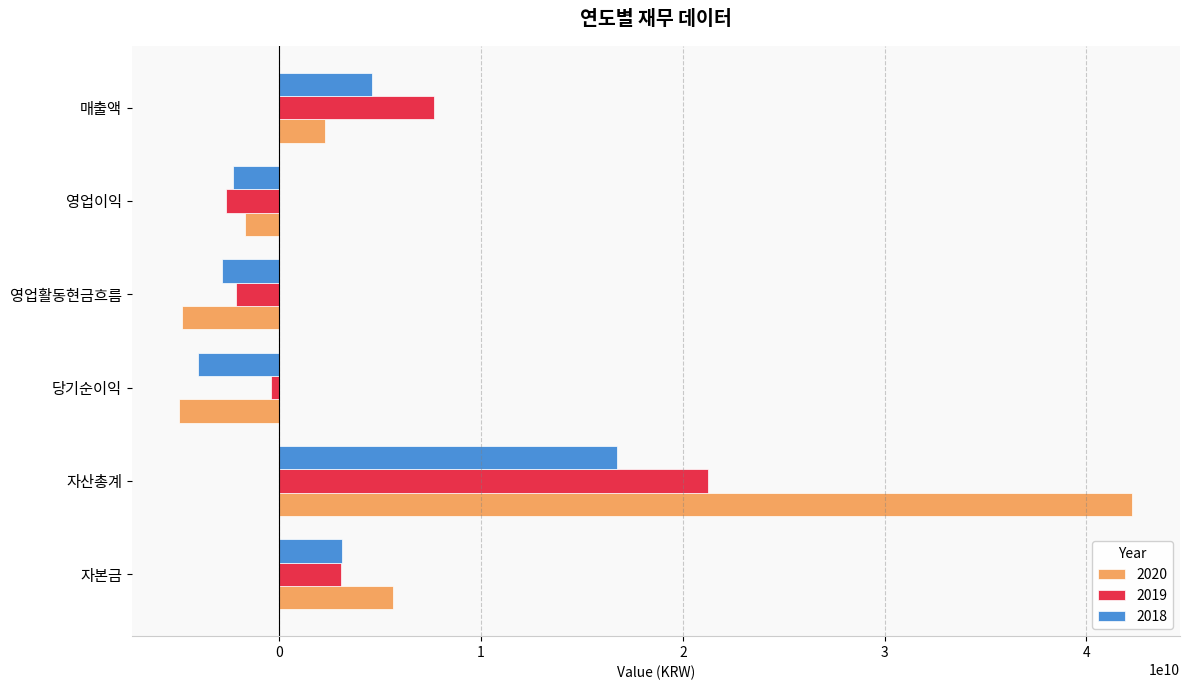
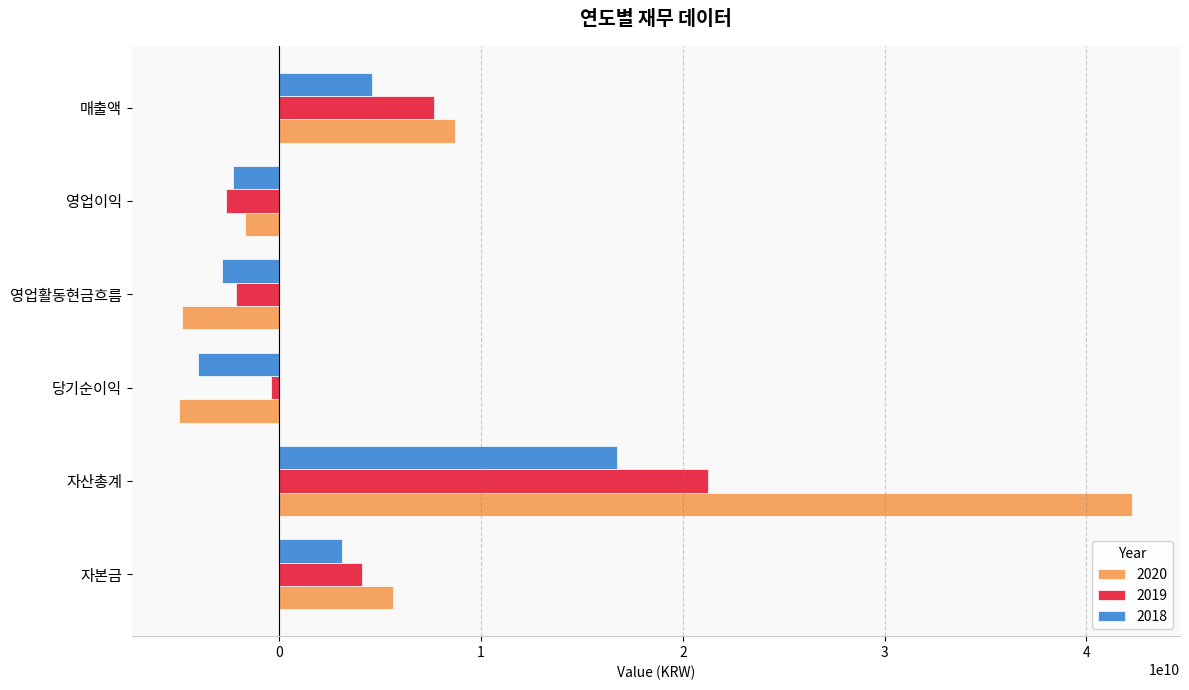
  {
    "2020": {
-     "매출액": 2200000000,
+     "매출액": 8700000000,
      "영업이익": -1700000000,
      "영업활동현금흐름": -4800000000,
      "당기순이익": -5000000000,
      "자산총계": 42300000000,
      "자본금": 5600000000
    },
    "2019": {
      "매출액": 7700000000,
      "영업이익": -2600000000,
      "영업활동현금흐름": -2100000000,
      "당기순이익": -400000000,
      "자산총계": 21200000000,
-     "자본금": 3100000000
+     "자본금": 4100000000
    },
    "2018": {
      "매출액": 4600000000,
      "영업이익": -2300000000,
      "영업활동현금흐름": -2800000000,
      "당기순이익": -4000000000,
      "자산총계": 16700000000,
      "자본금": 3100000000
    }
  }
